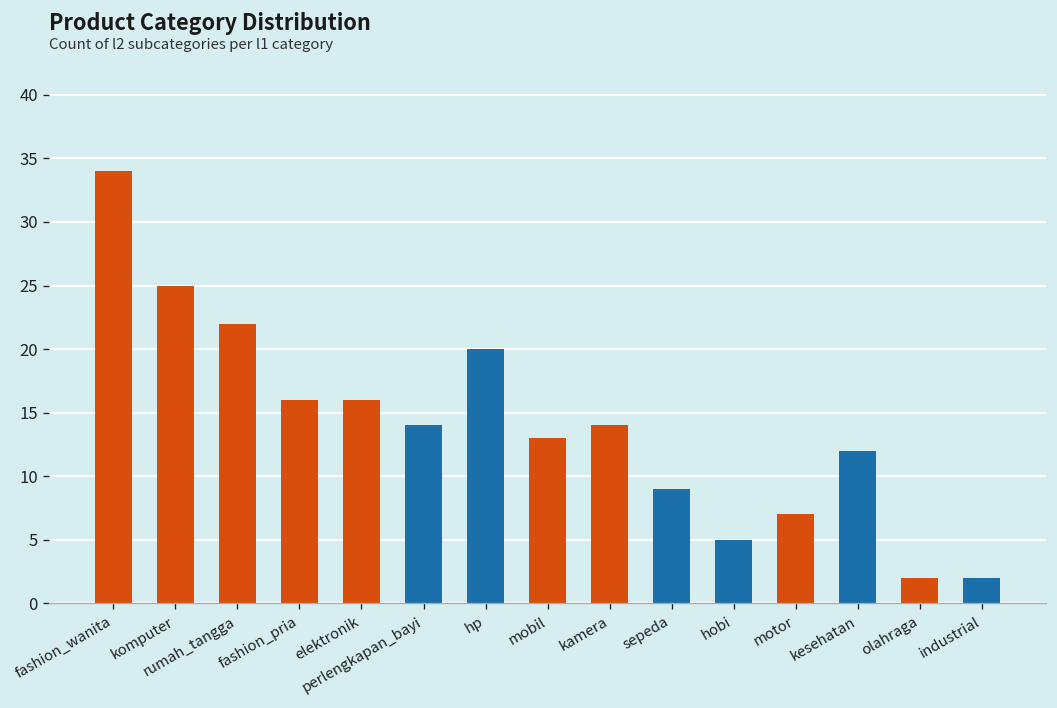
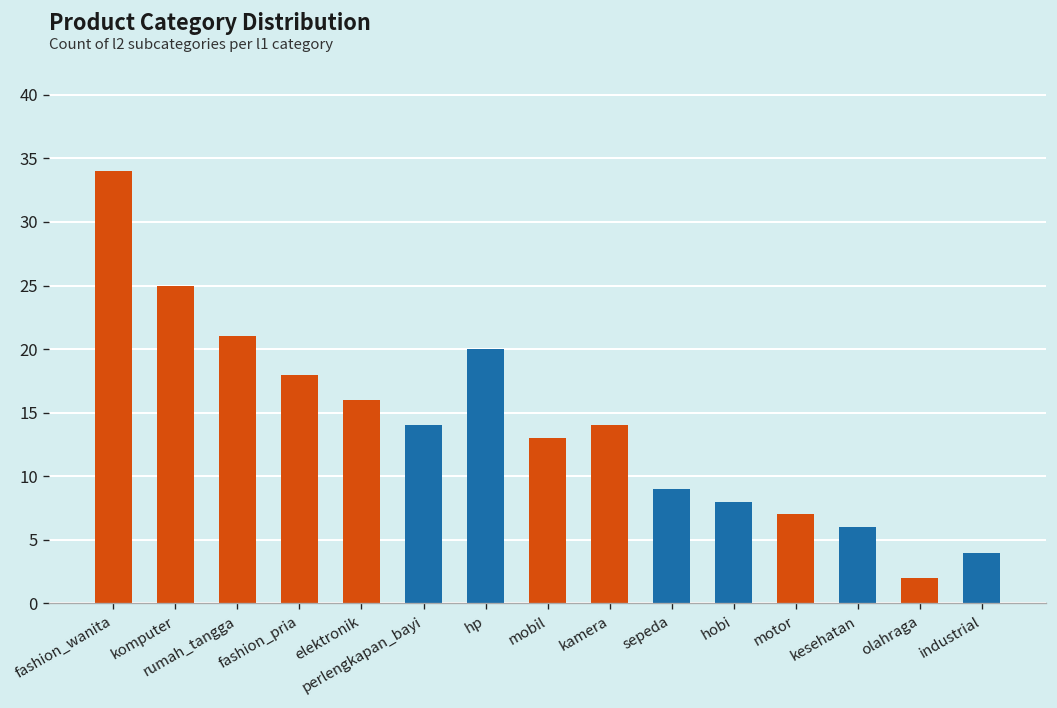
  {
    "fashion_wanita": 34,
    "komputer": 25,
-   "rumah_tangga": 22,
-   "fashion_pria": 16,
+   "rumah_tangga": 21,
+   "fashion_pria": 18,
    "elektronik": 16,
    "perlengkapan_bayi": 14,
    "hp": 20,
    "mobil": 13,
    "kamera": 14,
    "sepeda": 9,
-   "hobi": 5,
+   "hobi": 8,
    "motor": 7,
-   "kesehatan": 12,
+   "kesehatan": 6,
    "olahraga": 2,
-   "industrial": 2
+   "industrial": 4
  }
